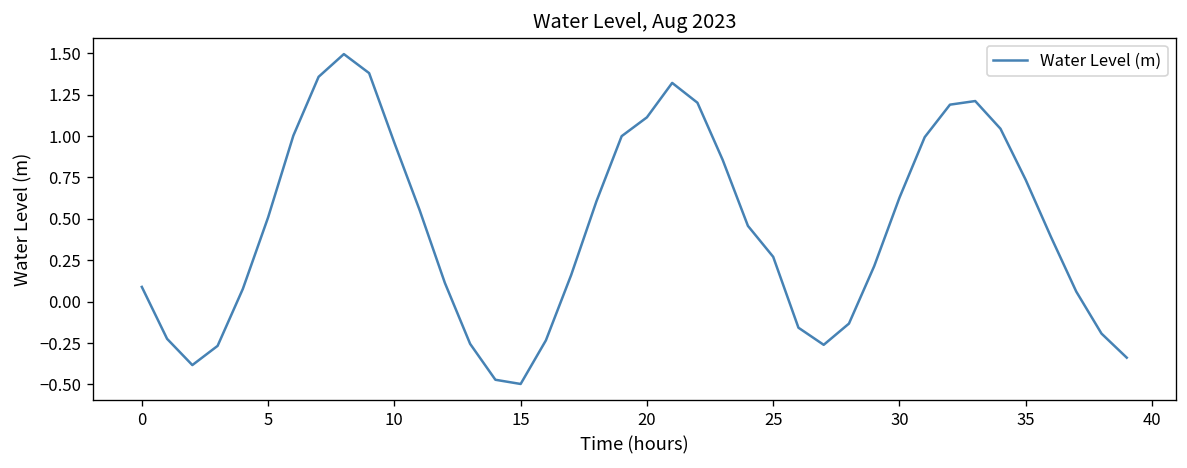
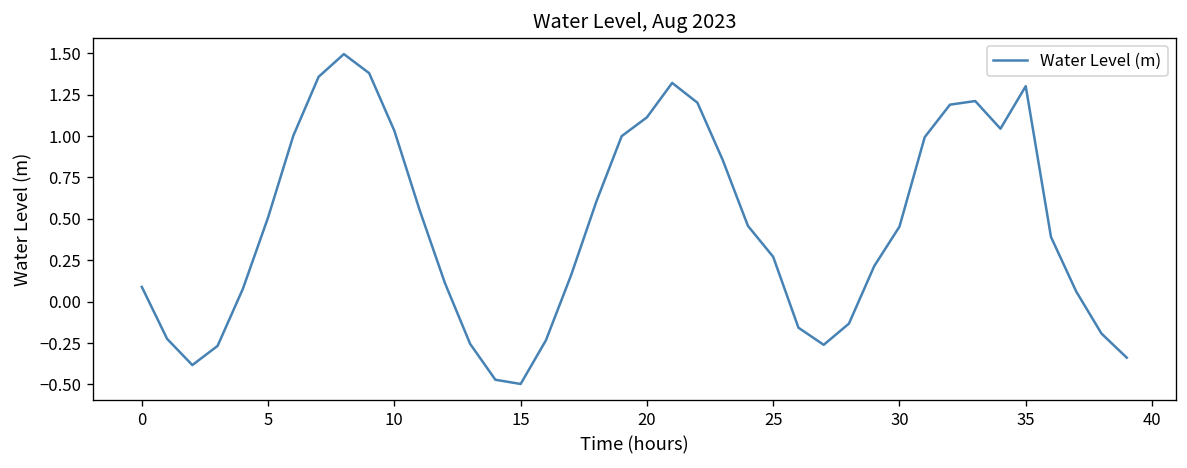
  {
    "0": 0.09,
    "5": 0.51,
-   "10": 0.96,
+   "10": 1.03,
    "15": -0.50,
    "20": 1.11,
    "25": 0.27,
-   "30": 0.63,
-   "35": 0.73
+   "30": 0.45,
+   "35": 1.30
  }
